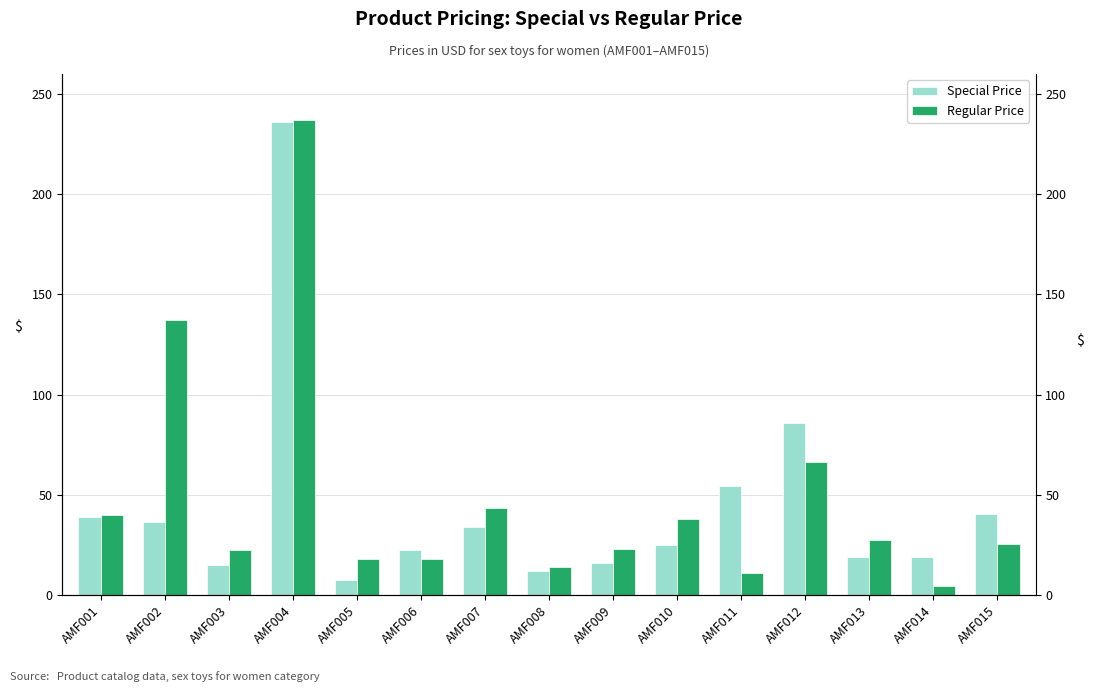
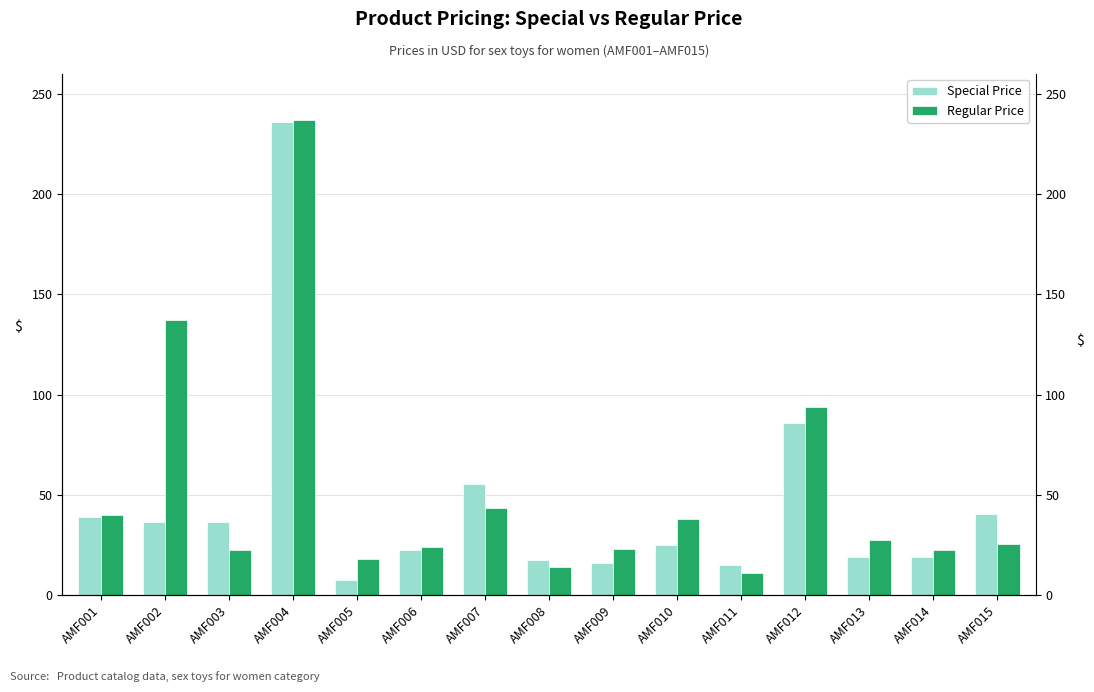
  {
    "Special Price": {
      "AMF001": 39,
      "AMF002": 36,
-     "AMF003": 15,
+     "AMF003": 36,
      "AMF004": 236,
      "AMF005": 7,
      "AMF006": 22,
-     "AMF007": 34,
-     "AMF008": 12,
+     "AMF007": 55,
+     "AMF008": 17,
      "AMF009": 16,
      "AMF010": 25,
-     "AMF011": 54,
+     "AMF011": 15,
      "AMF012": 86,
      "AMF013": 19,
      "AMF014": 19,
      "AMF015": 40
    },
    "Regular Price": {
      "AMF001": 40,
      "AMF002": 137,
      "AMF003": 22,
      "AMF004": 237,
      "AMF005": 18,
-     "AMF006": 18,
+     "AMF006": 24,
      "AMF007": 44,
      "AMF008": 14,
      "AMF009": 23,
      "AMF010": 38,
      "AMF011": 11,
-     "AMF012": 66,
+     "AMF012": 94,
      "AMF013": 28,
-     "AMF014": 4,
+     "AMF014": 22,
      "AMF015": 25
    }
  }
